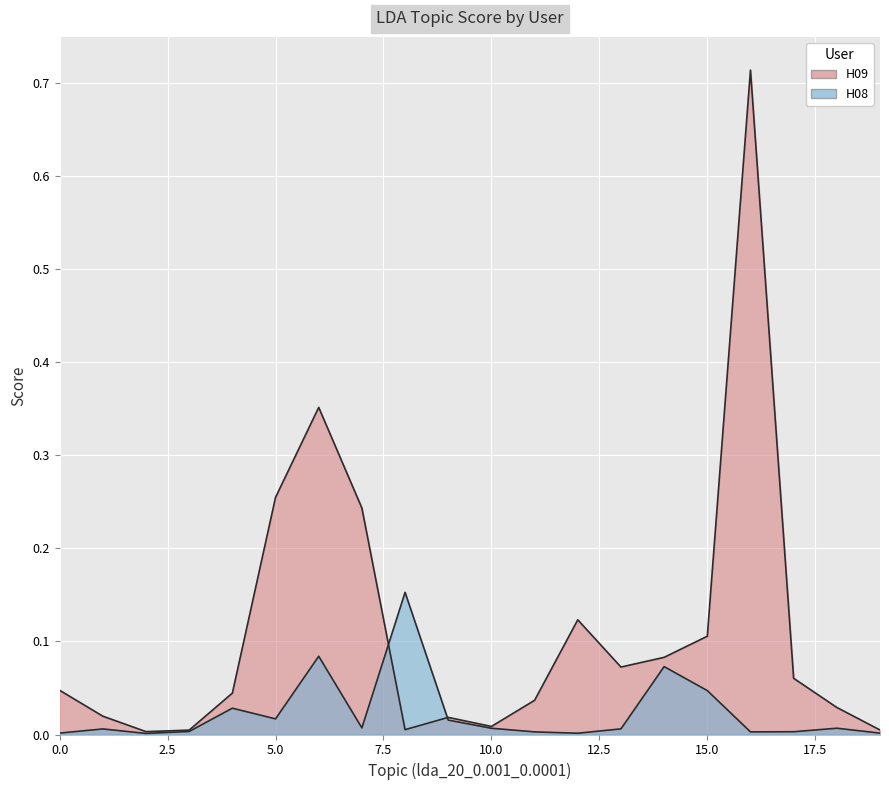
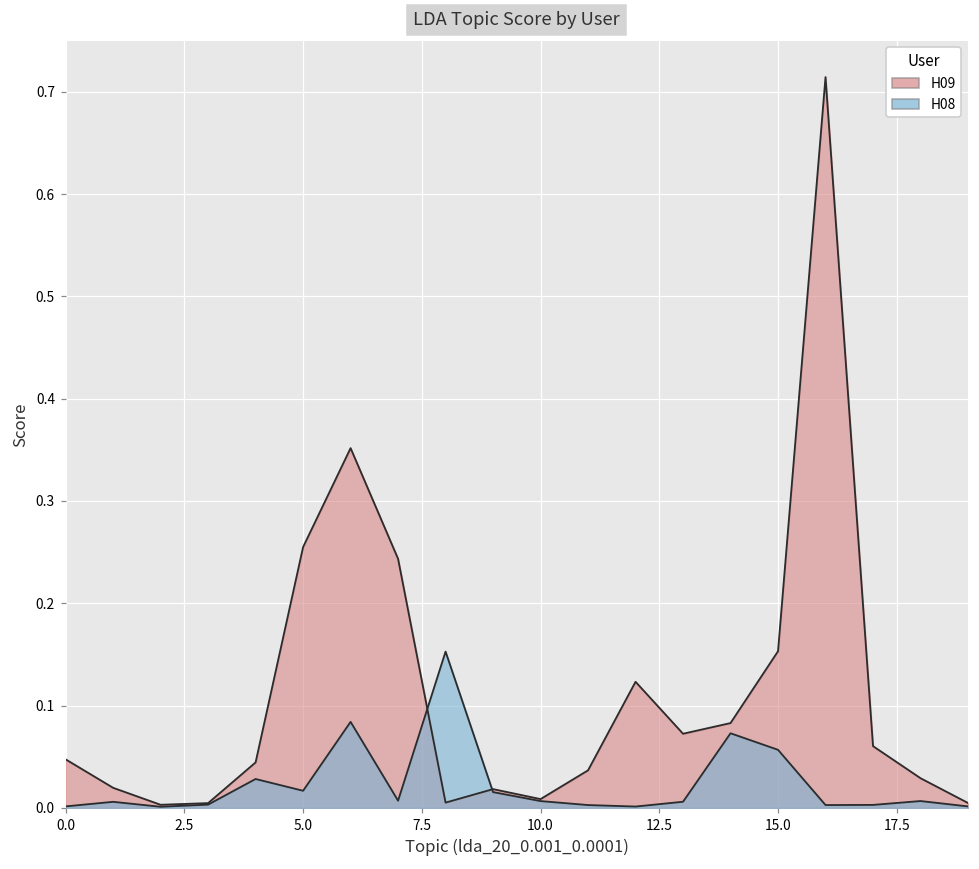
  {
    "H09": {
      "0.0": 0.05,
      "5.0": 0.25,
-     "15.0": 0.11
+     "15.0": 0.15
    },
    "H08": {
      "0.0": 0.00,
      "5.0": 0.02,
-     "15.0": 0.05
+     "15.0": 0.06
    }
  }
